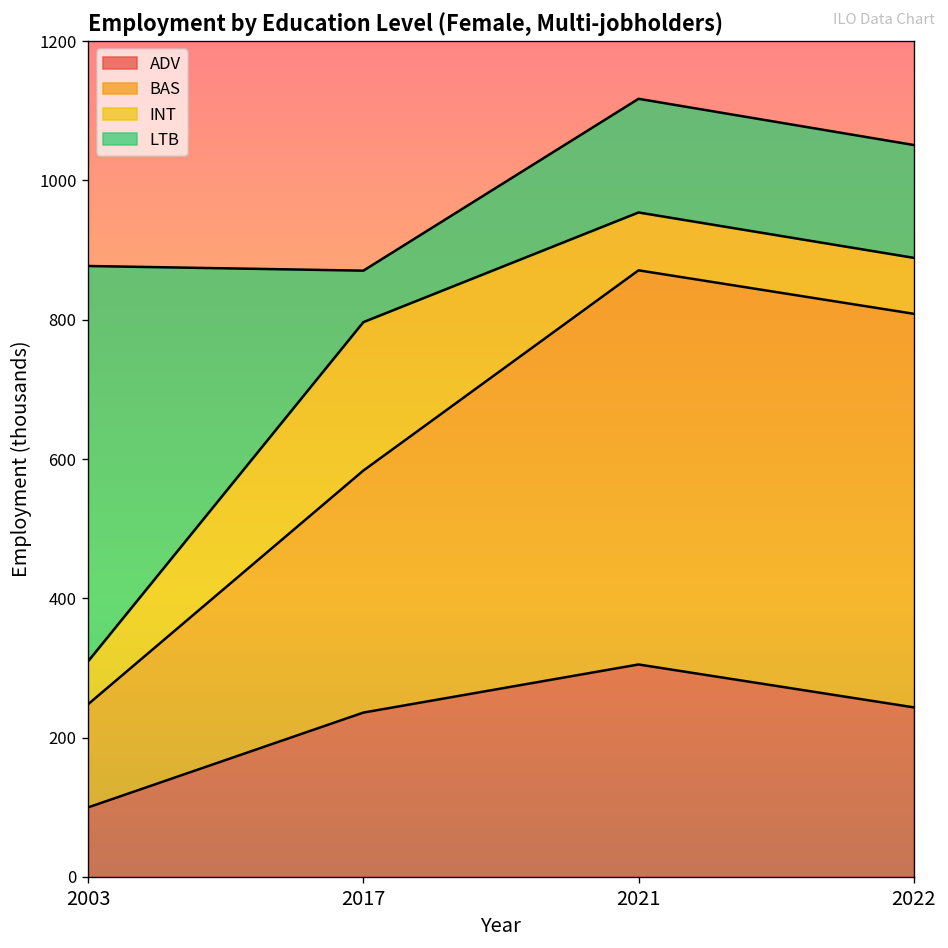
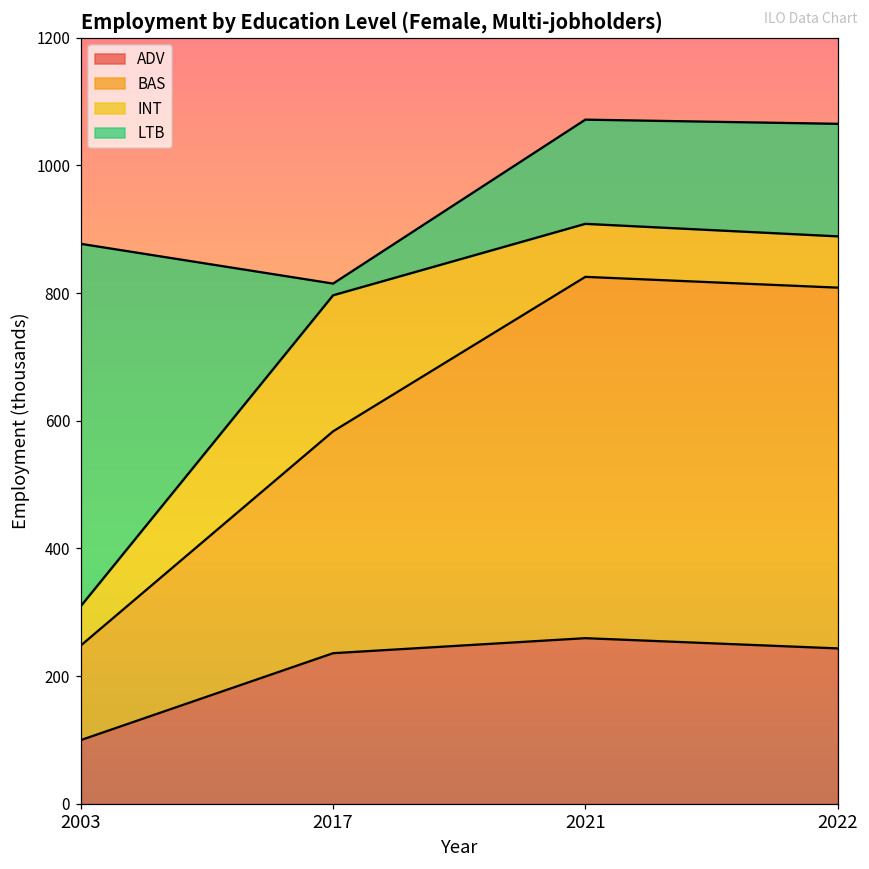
  {
    "ADV": {
      "2003": 100,
      "2017": 240,
-     "2021": 300,
+     "2021": 260,
      "2022": 240
    },
    "LTB": {
      "2003": 570,
-     "2017": 70,
+     "2017": 20,
      "2021": 160,
-     "2022": 160
+     "2022": 180
    }
  }
